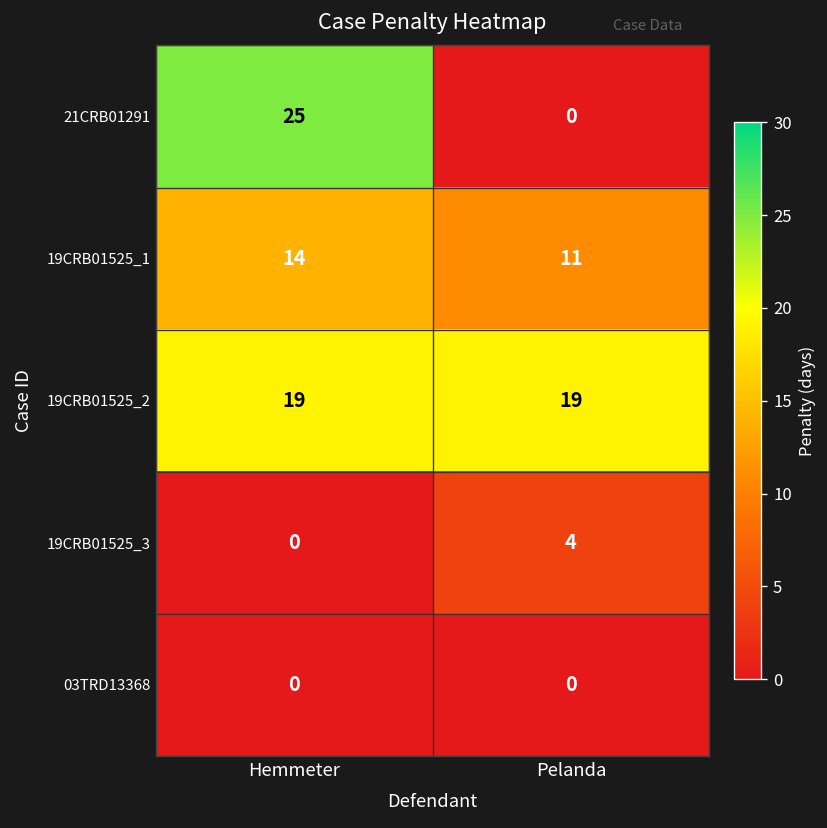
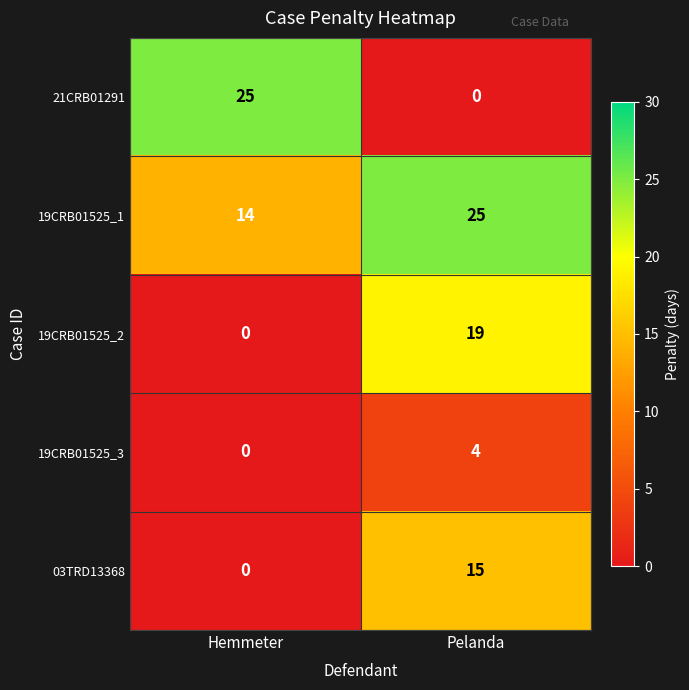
  {
    "21CRB01291": {
      "Hemmeter": 25,
      "Pelanda": 0
    },
    "19CRB01525_1": {
      "Hemmeter": 14,
-     "Pelanda": 11
+     "Pelanda": 25
    },
    "19CRB01525_2": {
-     "Hemmeter": 19,
+     "Hemmeter": 0,
      "Pelanda": 19
    },
    "19CRB01525_3": {
      "Hemmeter": 0,
      "Pelanda": 4
    },
    "03TRD13368": {
      "Hemmeter": 0,
-     "Pelanda": 0
+     "Pelanda": 15
    }
  }
